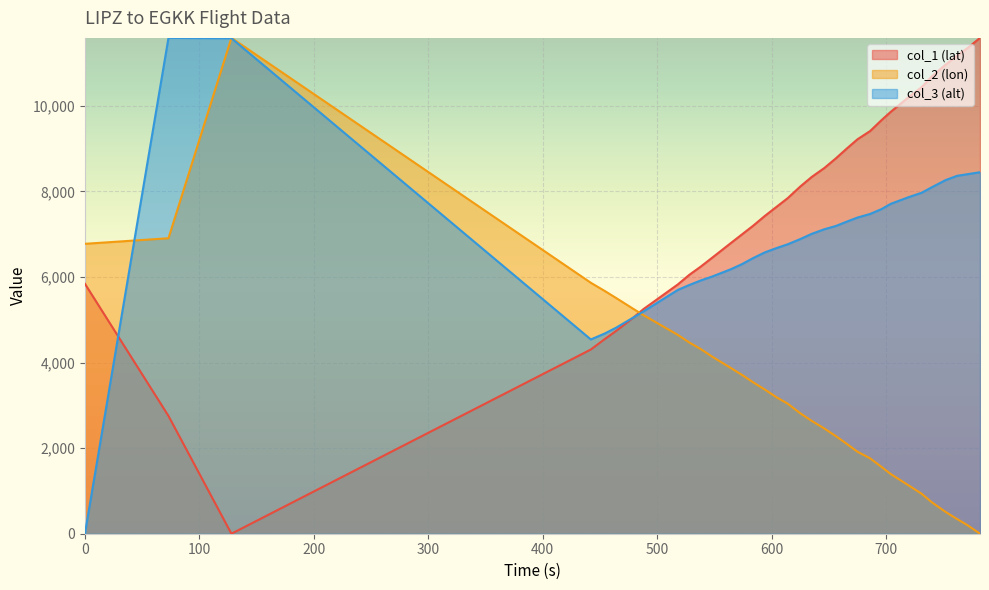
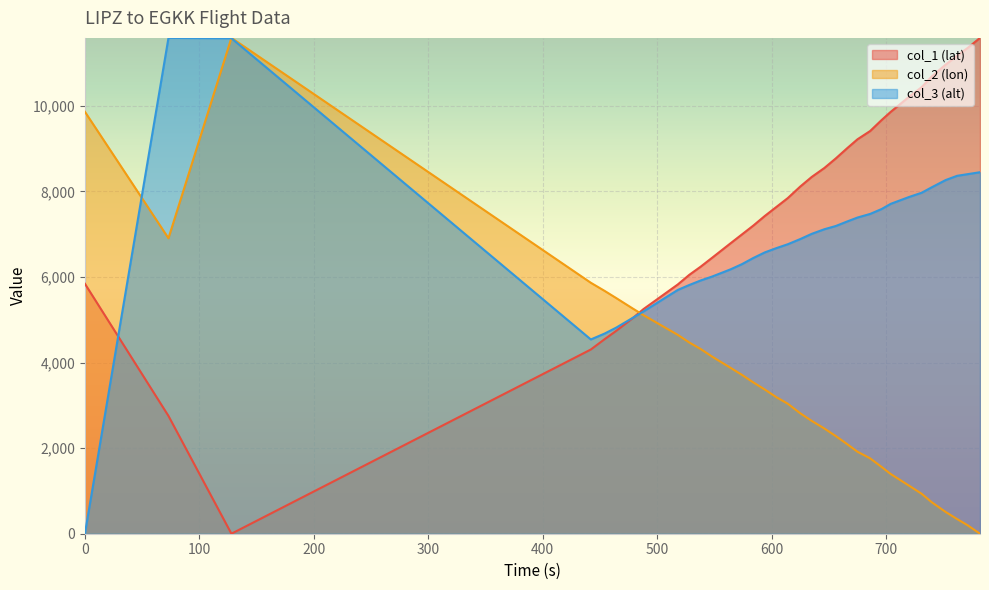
  {
    "col_1 (lat)": {
      "0": "5,800"
    },
    "col_2 (lon)": {
-     "0": "6,800"
+     "0": "9,900"
    },
    "col_3 (alt)": {
      "0": "0"
    }
  }
